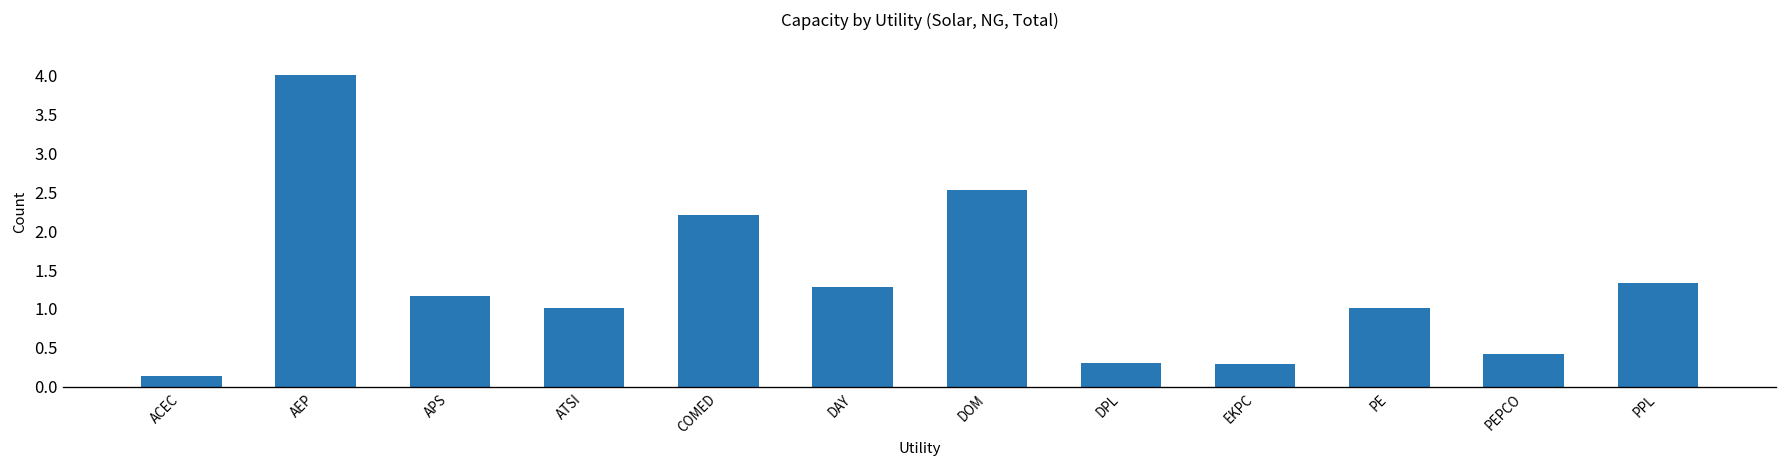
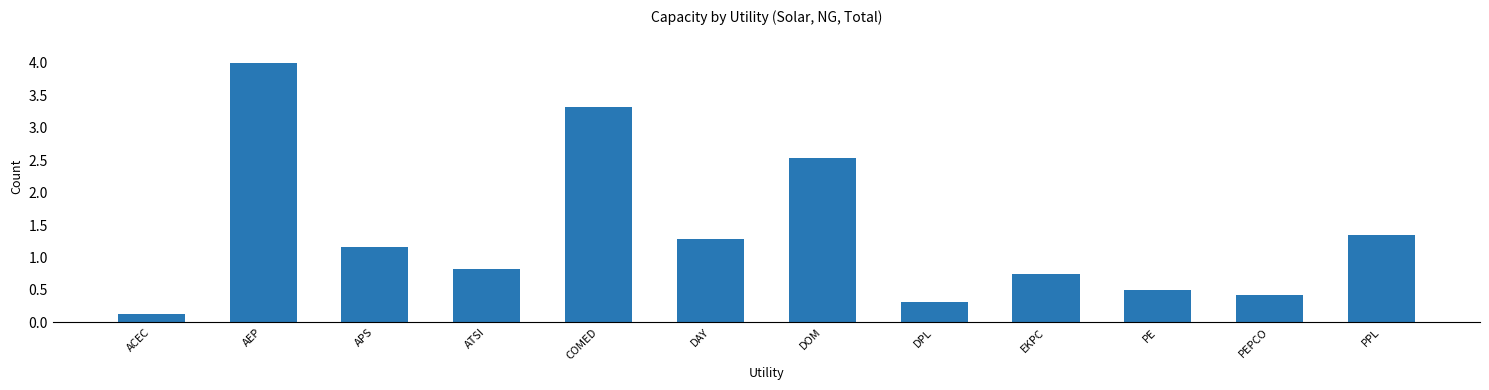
  {
    "ACEC": 0.1,
    "AEP": 4.0,
    "APS": 1.2,
-   "ATSI": 1.0,
-   "COMED": 2.2,
+   "ATSI": 0.8,
+   "COMED": 3.3,
    "DAY": 1.3,
    "DOM": 2.5,
    "DPL": 0.3,
-   "EKPC": 0.3,
-   "PE": 1.0,
+   "EKPC": 0.7,
+   "PE": 0.5,
    "PEPCO": 0.4,
    "PPL": 1.3
  }
